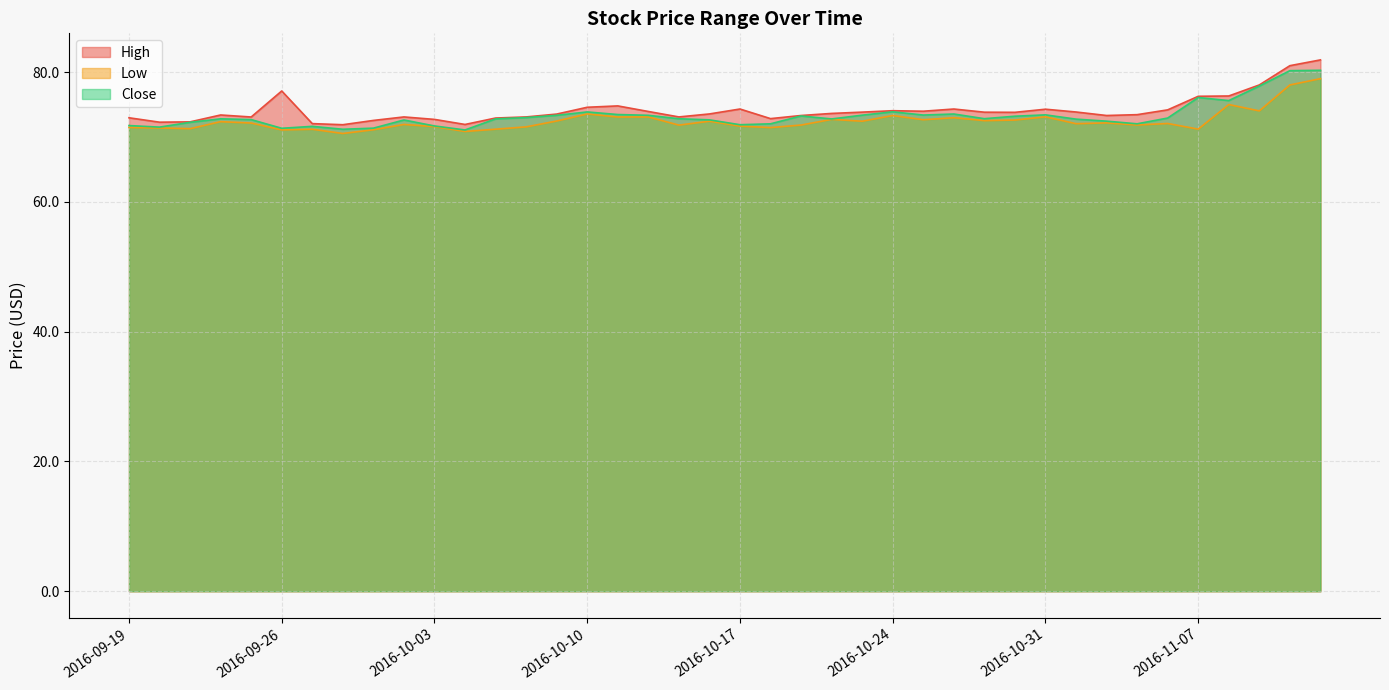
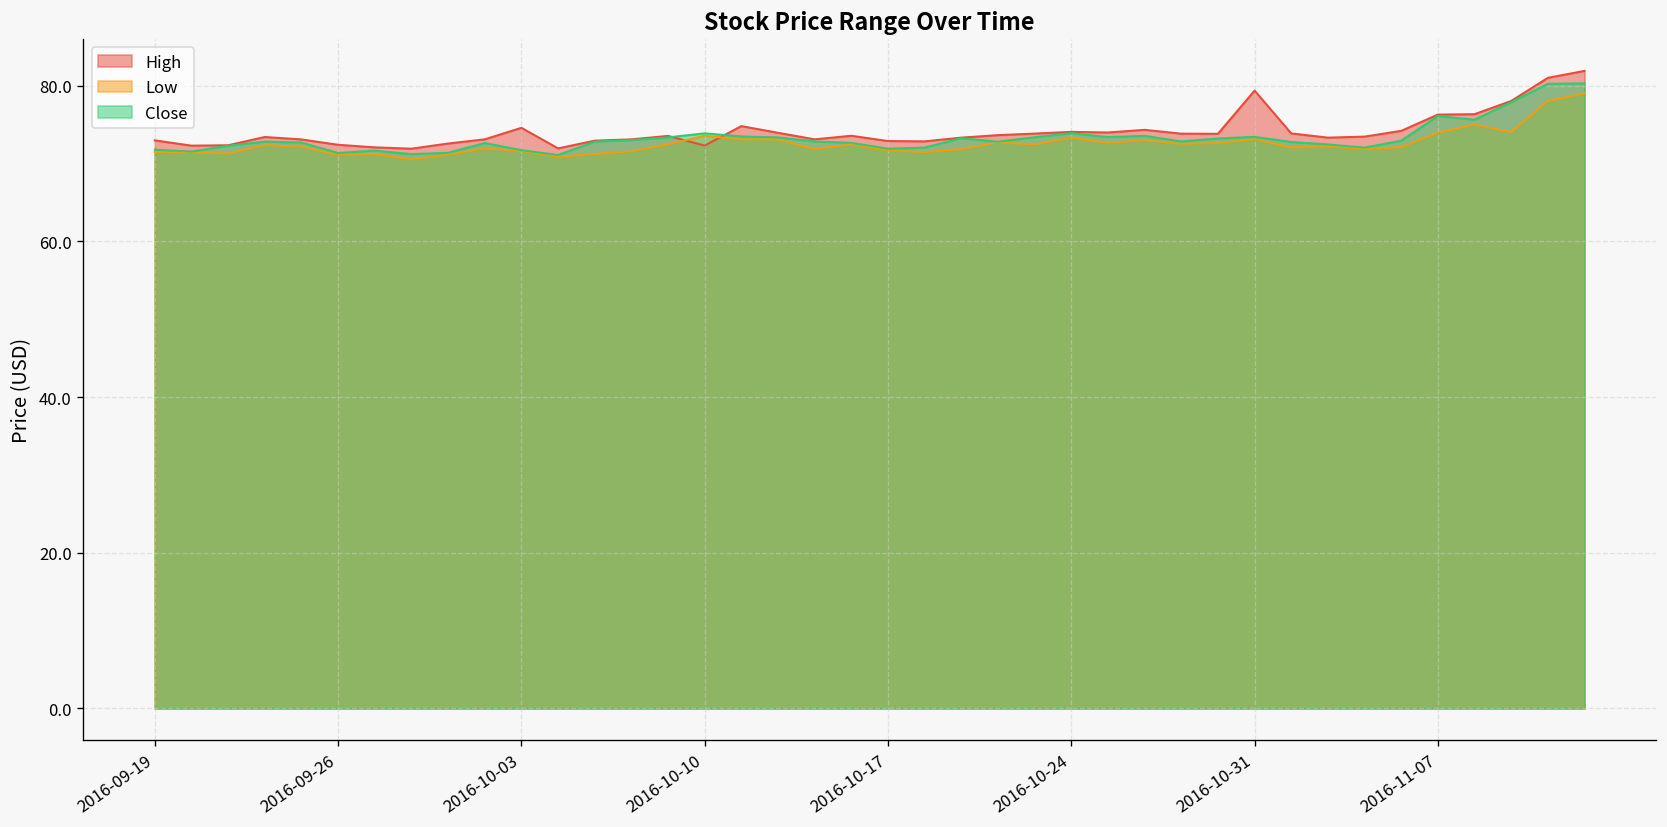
  {
    "High": {
      "2016-09-19": 73,
-     "2016-09-26": 77,
-     "2016-10-03": 73,
-     "2016-10-10": 75,
-     "2016-10-17": 74,
-     "2016-10-31": 74
+     "2016-09-26": 72,
+     "2016-10-03": 75,
+     "2016-10-10": 72,
+     "2016-10-17": 73,
+     "2016-10-31": 79
    },
    "Low": {
      "2016-10-24": 73,
-     "2016-11-07": 71
+     "2016-11-07": 74
    }
  }
